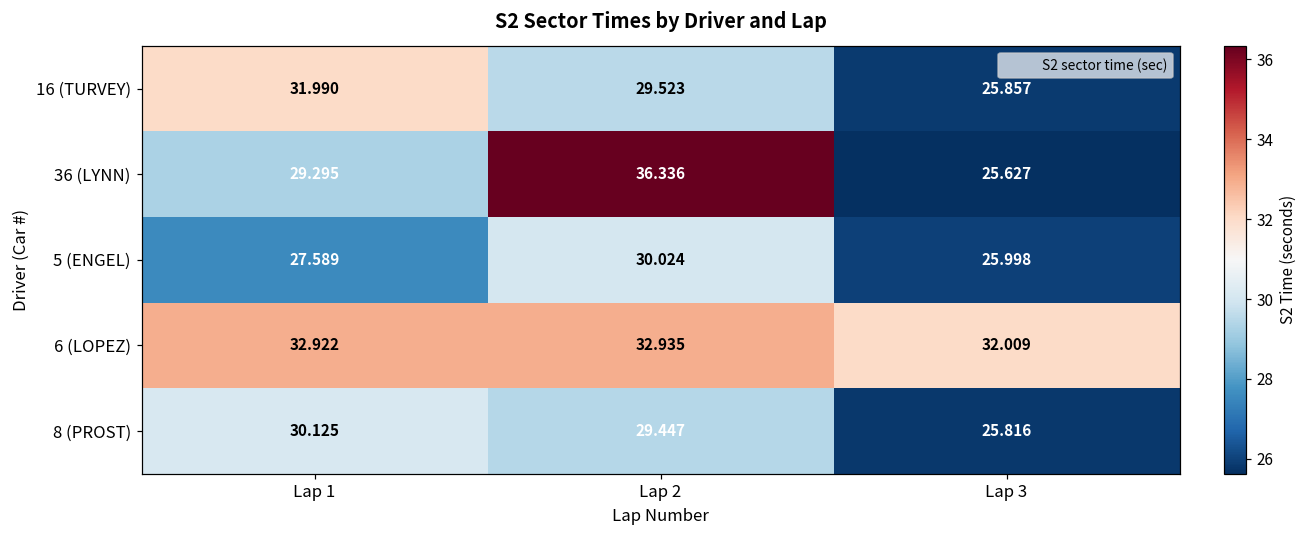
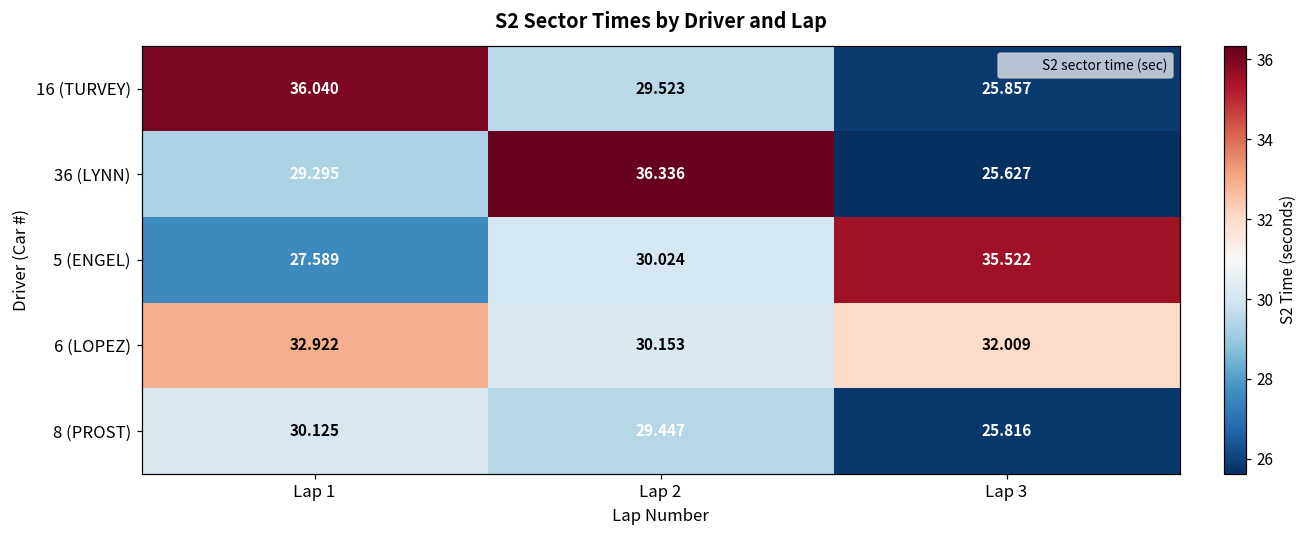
  {
    "16 (TURVEY)": {
-     "Lap 1": 31.990,
+     "Lap 1": 36.040,
      "Lap 2": 29.523,
      "Lap 3": 25.857
    },
    "36 (LYNN)": {
      "Lap 1": 29.295,
      "Lap 2": 36.336,
      "Lap 3": 25.627
    },
    "5 (ENGEL)": {
      "Lap 1": 27.589,
      "Lap 2": 30.024,
-     "Lap 3": 25.998
+     "Lap 3": 35.522
    },
    "6 (LOPEZ)": {
      "Lap 1": 32.922,
-     "Lap 2": 32.935,
+     "Lap 2": 30.153,
      "Lap 3": 32.009
    },
    "8 (PROST)": {
      "Lap 1": 30.125,
      "Lap 2": 29.447,
      "Lap 3": 25.816
    }
  }
